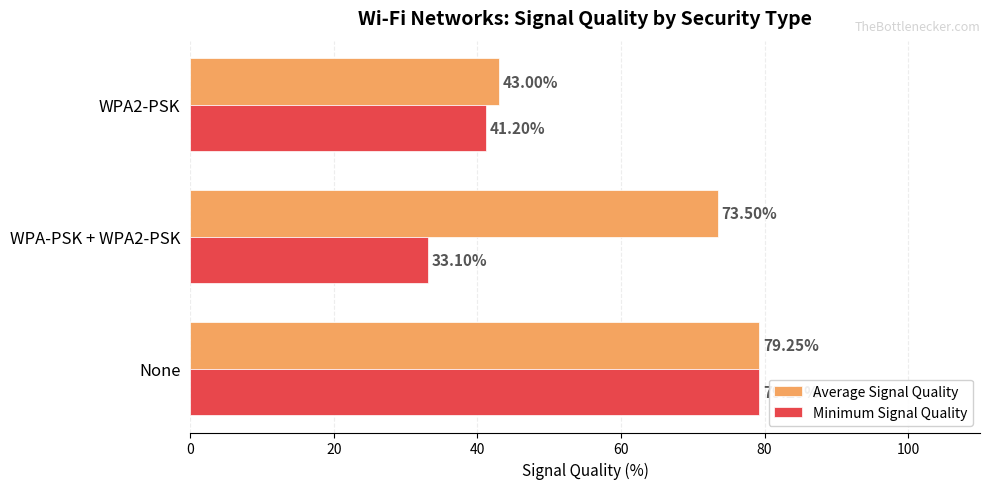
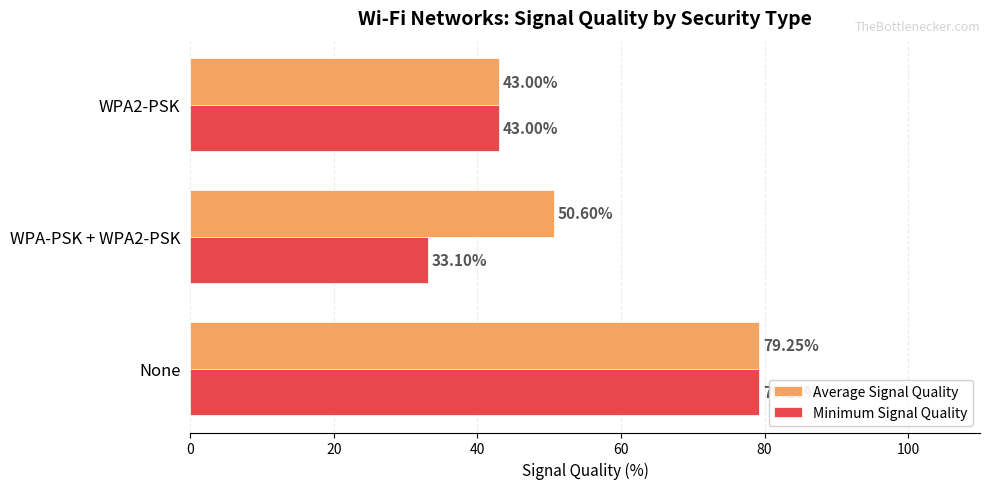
  {
    "Average Signal Quality": {
      "WPA2-PSK": "43.00%",
-     "WPA-PSK + WPA2-PSK": "73.50%",
+     "WPA-PSK + WPA2-PSK": "50.60%",
      "None": "79.25%"
    },
    "Minimum Signal Quality": {
-     "WPA2-PSK": "41.20%",
+     "WPA2-PSK": "43.00%",
      "WPA-PSK + WPA2-PSK": "33.10%"
    }
  }
